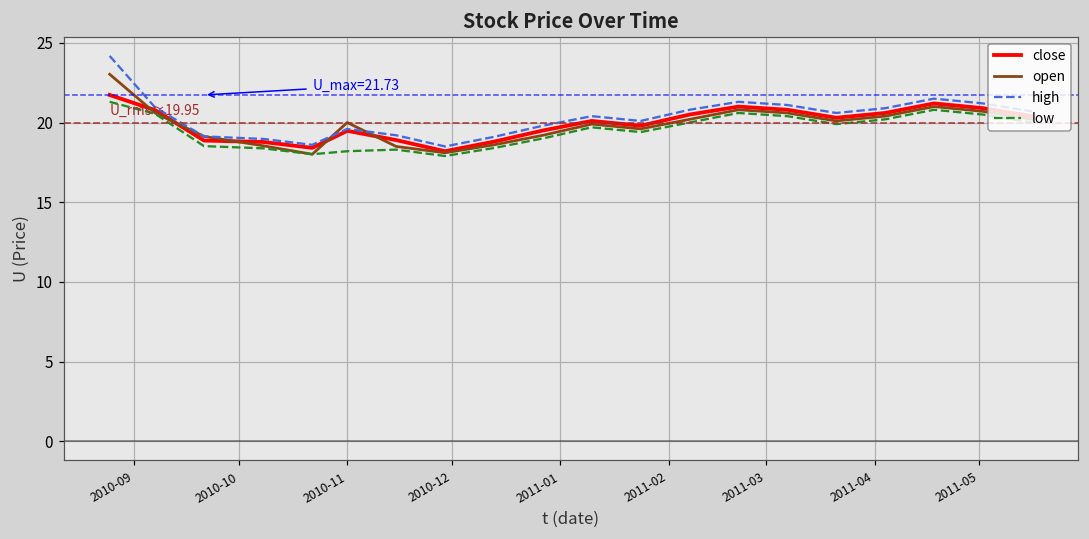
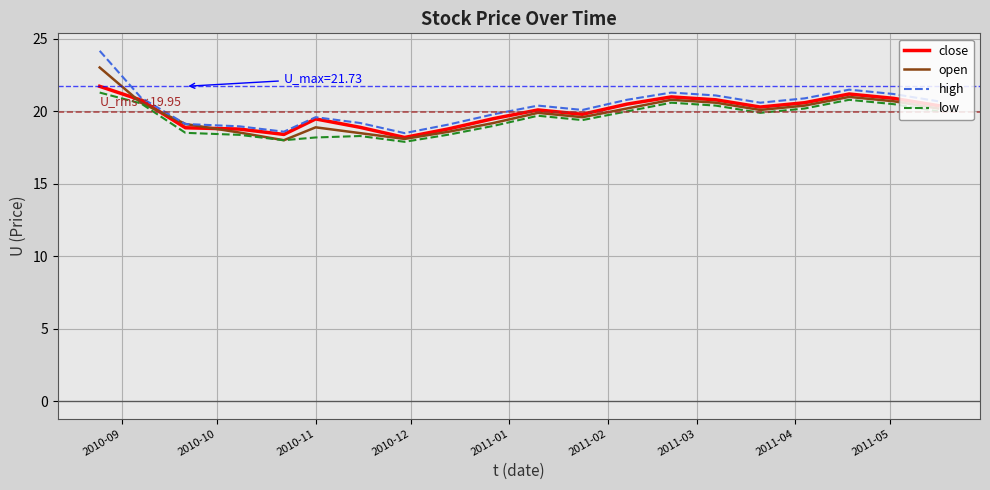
  {
    "open": {
-     "2010-11": 20.0
+     "2010-11": 18.9
    },
    "low": {
      "2010-11": 18.2
    }
  }
